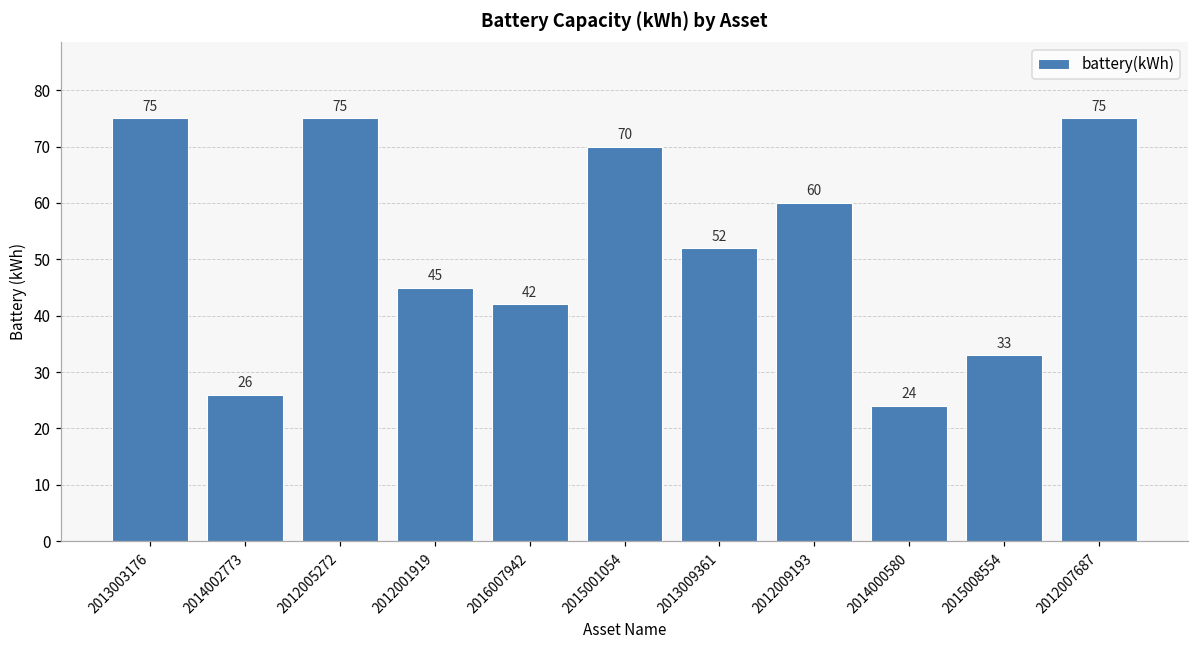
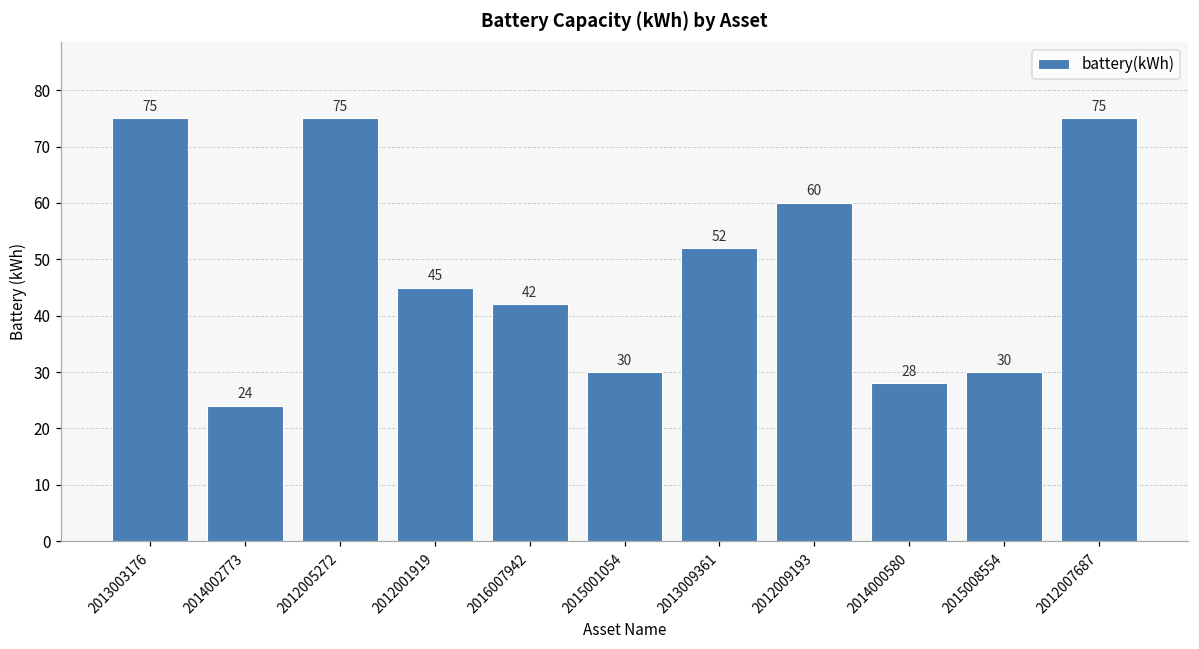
  {
    "2013003176": 75,
-   "2014002773": 26,
+   "2014002773": 24,
    "2012005272": 75,
    "2012001919": 45,
    "2016007942": 42,
-   "2015001054": 70,
+   "2015001054": 30,
    "2013009361": 52,
    "2012009193": 60,
-   "2014000580": 24,
-   "2015008554": 33,
+   "2014000580": 28,
+   "2015008554": 30,
    "2012007687": 75
  }
